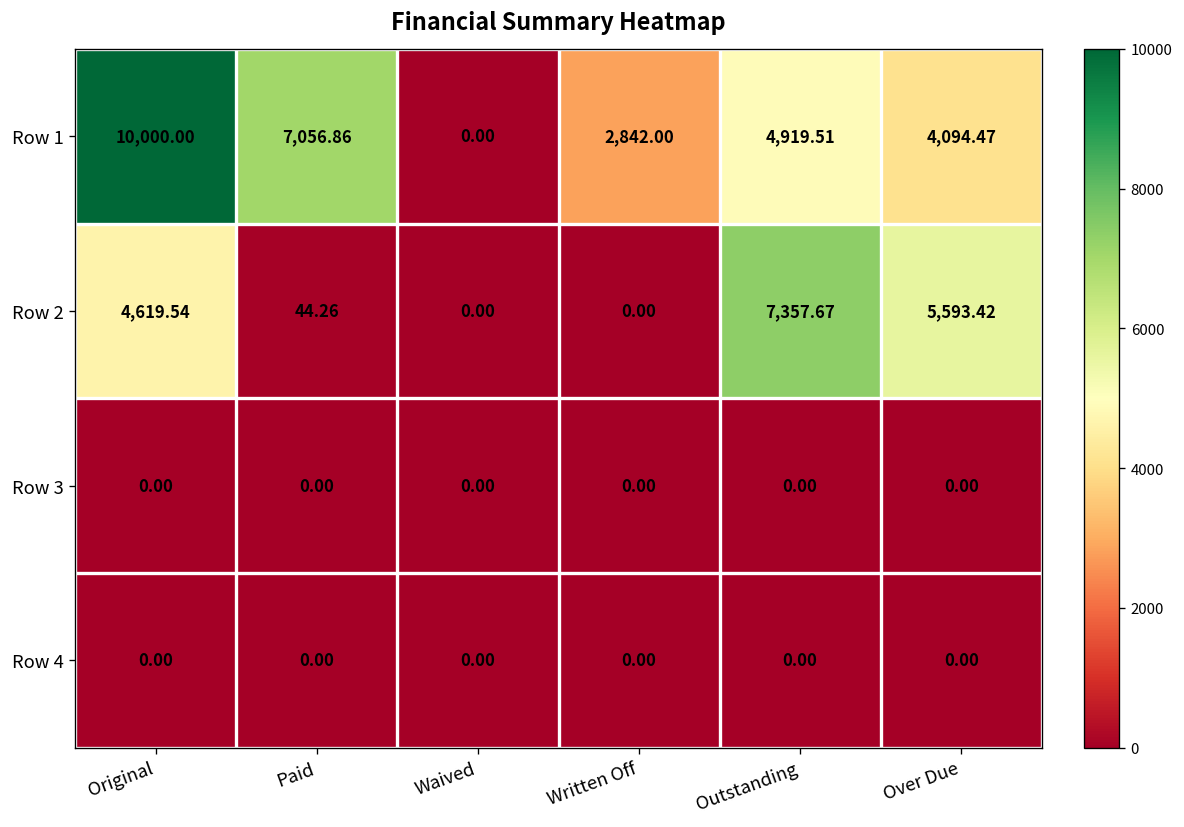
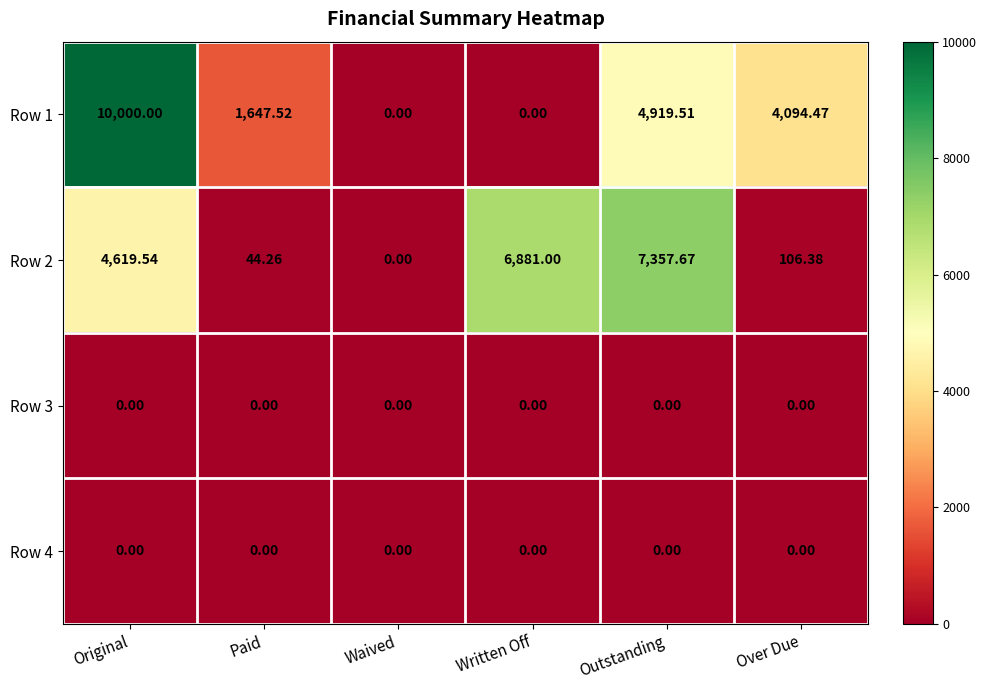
  {
    "Row 1": {
      "Original": "10,000.00",
-     "Paid": "7,056.86",
+     "Paid": "1,647.52",
      "Waived": "0.00",
-     "Written Off": "2,842.00",
+     "Written Off": "0.00",
      "Outstanding": "4,919.51",
      "Over Due": "4,094.47"
    },
    "Row 2": {
      "Original": "4,619.54",
      "Paid": "44.26",
      "Waived": "0.00",
-     "Written Off": "0.00",
+     "Written Off": "6,881.00",
      "Outstanding": "7,357.67",
-     "Over Due": "5,593.42"
+     "Over Due": "106.38"
    },
    "Row 3": {
      "Original": "0.00",
      "Paid": "0.00",
      "Waived": "0.00",
      "Written Off": "0.00",
      "Outstanding": "0.00",
      "Over Due": "0.00"
    },
    "Row 4": {
      "Original": "0.00",
      "Paid": "0.00",
      "Waived": "0.00",
      "Written Off": "0.00",
      "Outstanding": "0.00",
      "Over Due": "0.00"
    }
  }
